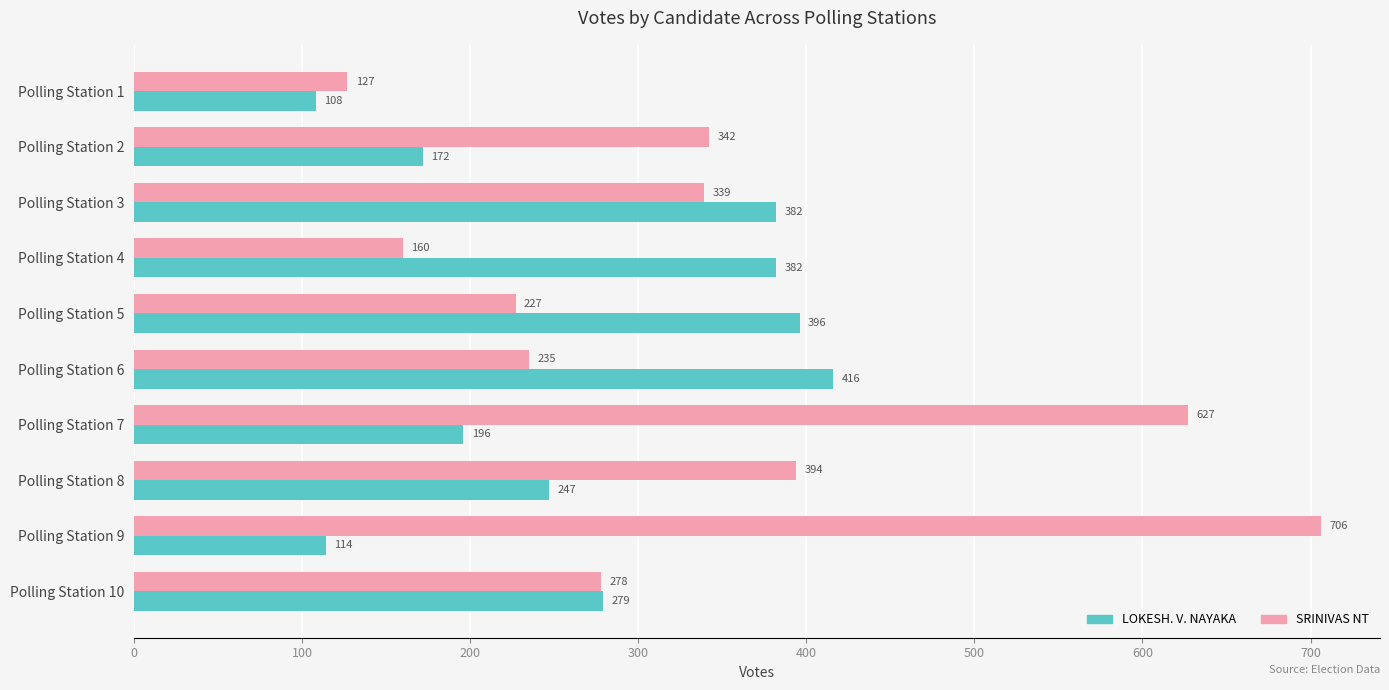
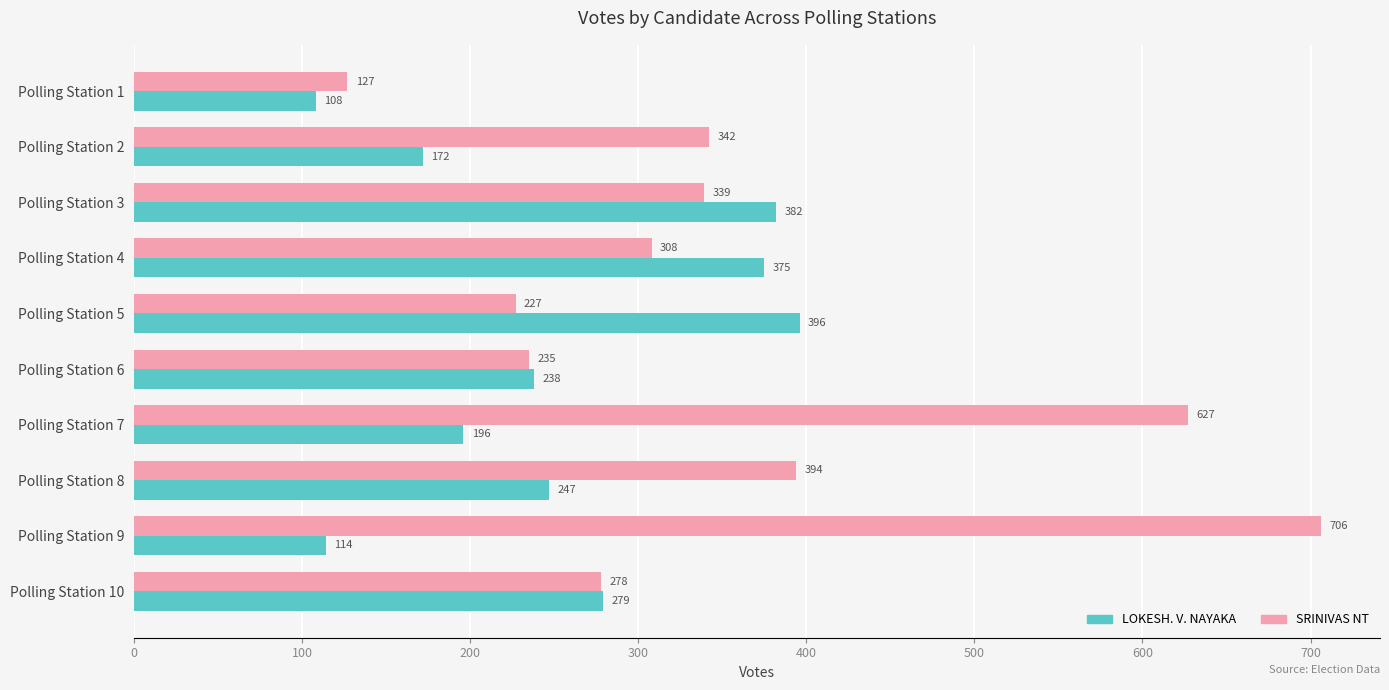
  {
    "LOKESH. V. NAYAKA": {
      "Polling Station 1": 108,
      "Polling Station 2": 172,
      "Polling Station 3": 382,
-     "Polling Station 4": 382,
+     "Polling Station 4": 375,
      "Polling Station 5": 396,
-     "Polling Station 6": 416,
+     "Polling Station 6": 238,
      "Polling Station 7": 196,
      "Polling Station 8": 247,
      "Polling Station 9": 114,
      "Polling Station 10": 279
    },
    "SRINIVAS NT": {
      "Polling Station 1": 127,
      "Polling Station 2": 342,
      "Polling Station 3": 339,
-     "Polling Station 4": 160,
+     "Polling Station 4": 308,
      "Polling Station 5": 227,
      "Polling Station 6": 235,
      "Polling Station 7": 627,
      "Polling Station 8": 394,
      "Polling Station 9": 706,
      "Polling Station 10": 278
    }
  }
